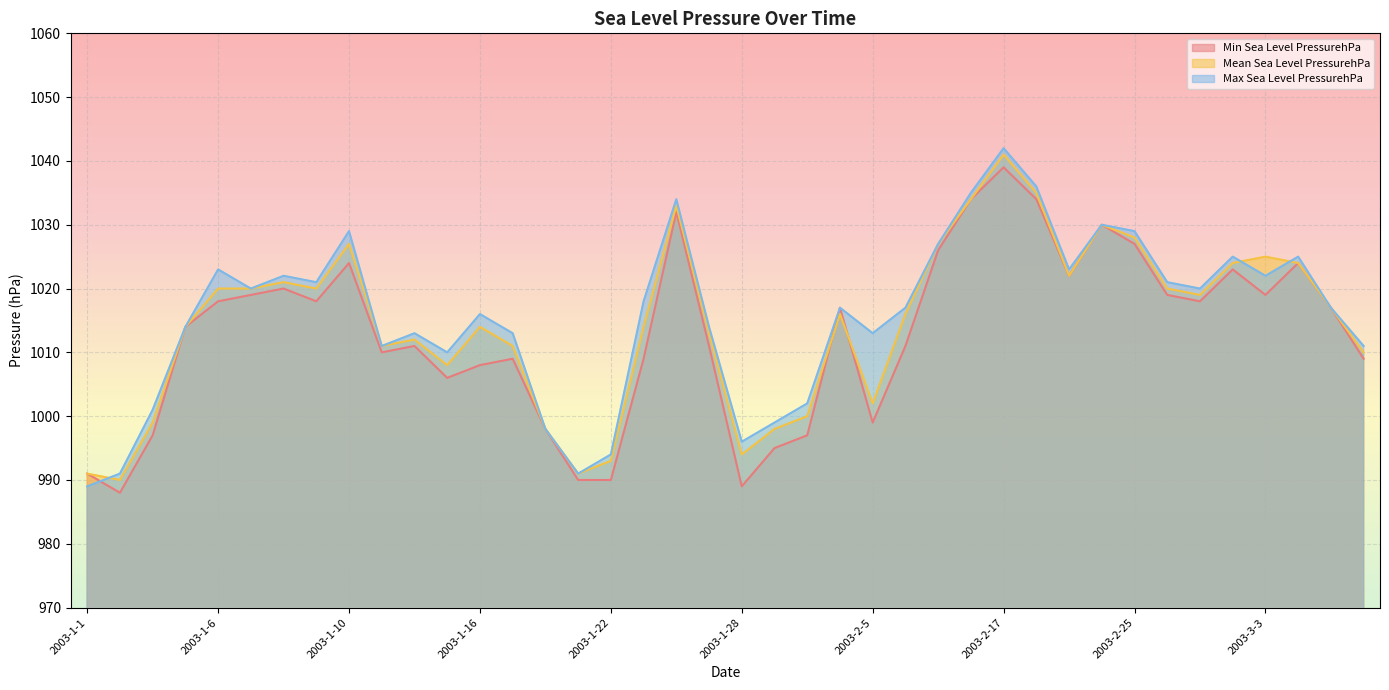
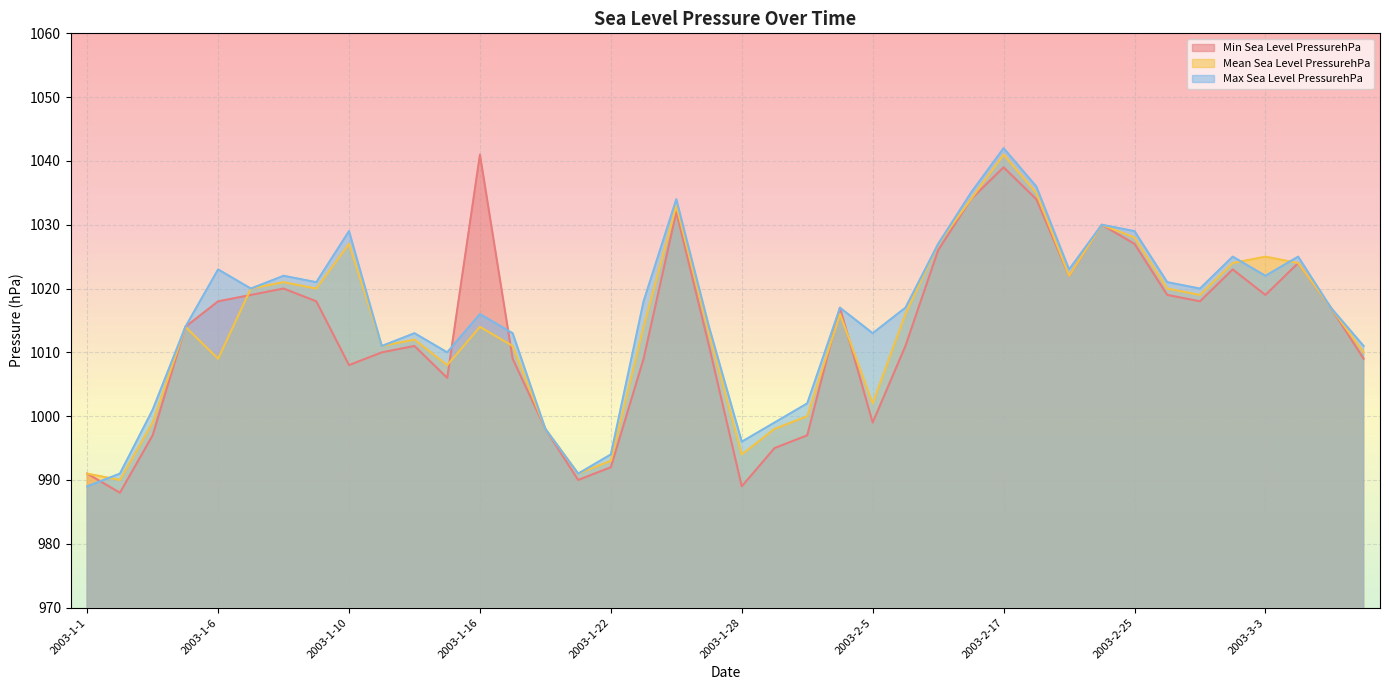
  {
    "Min Sea Level PressurehPa": {
      "2003-1-6": 1018,
-     "2003-1-10": 1024,
-     "2003-1-16": 1008,
-     "2003-1-22": 990,
+     "2003-1-10": 1008,
+     "2003-1-16": 1041,
+     "2003-1-22": 992,
      "2003-1-28": 989,
      "2003-2-5": 999,
      "2003-2-17": 1039,
      "2003-2-25": 1027,
      "2003-3-3": 1019
    },
    "Mean Sea Level PressurehPa": {
-     "2003-1-6": 1020,
+     "2003-1-6": 1009,
      "2003-1-10": 1027,
      "2003-1-16": 1014,
      "2003-1-22": 993,
      "2003-1-28": 994,
      "2003-2-5": 1002,
      "2003-2-17": 1041,
      "2003-2-25": 1028,
      "2003-3-3": 1025
    },
    "Max Sea Level PressurehPa": {
      "2003-1-1": 989,
      "2003-1-6": 1023,
      "2003-1-10": 1029,
      "2003-1-16": 1016,
      "2003-1-22": 994,
      "2003-1-28": 996,
      "2003-2-5": 1013,
      "2003-2-17": 1042,
      "2003-2-25": 1029,
      "2003-3-3": 1022
    }
  }
